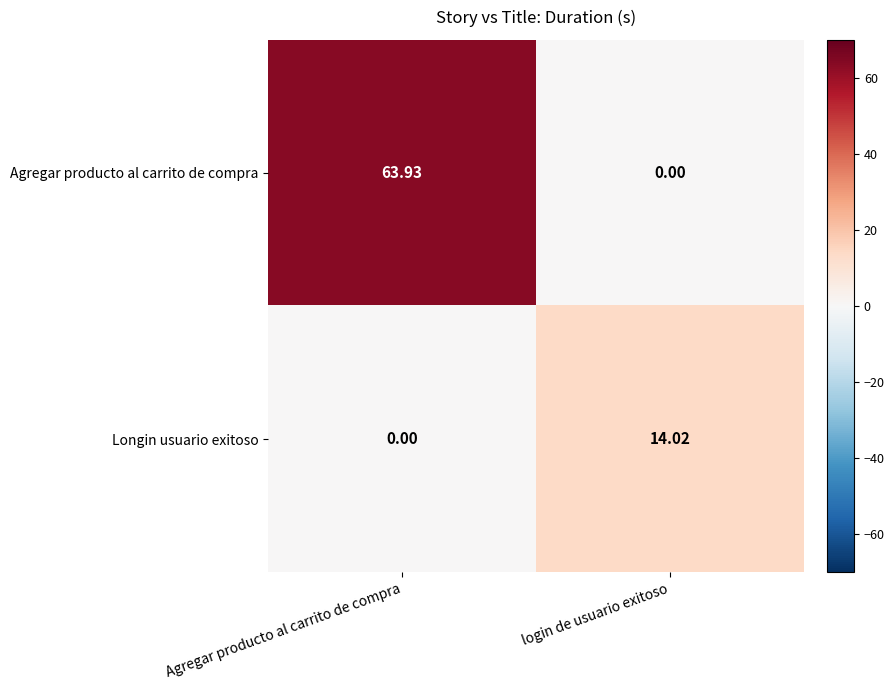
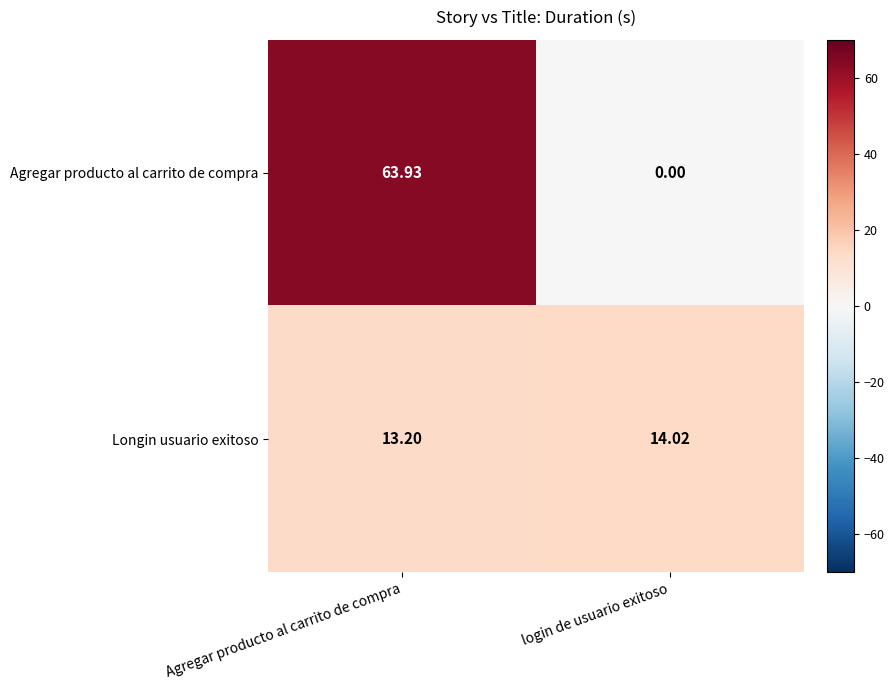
  {
    "Agregar producto al carrito de compra": {
      "Agregar producto al carrito de compra": 63.93,
      "login de usuario exitoso": 0.00
    },
    "Longin usuario exitoso": {
-     "Agregar producto al carrito de compra": 0.00,
+     "Agregar producto al carrito de compra": 13.20,
      "login de usuario exitoso": 14.02
    }
  }
